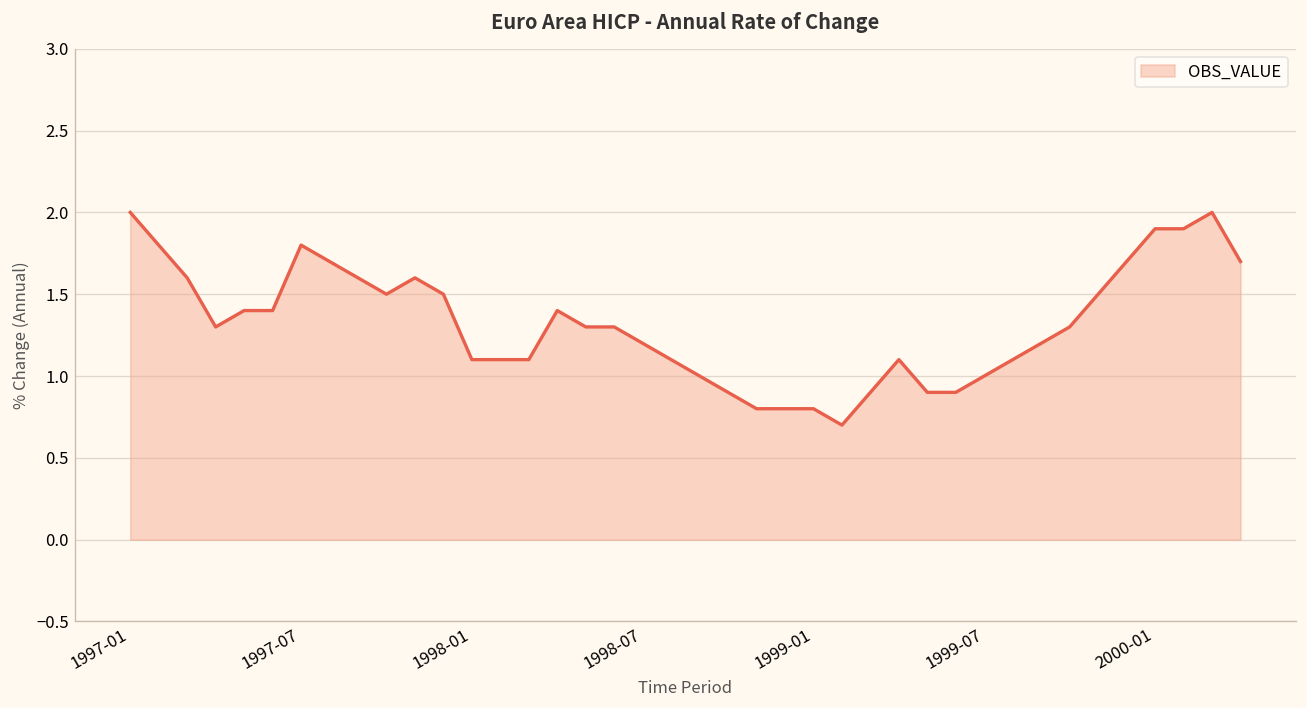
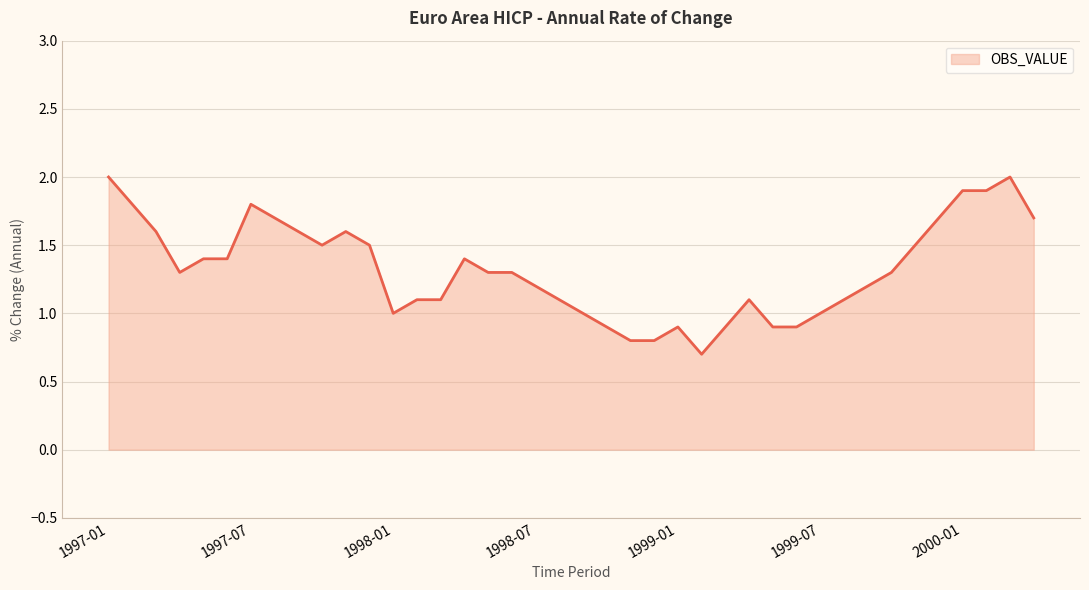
  {
    "1997-01": 2.0,
    "1997-07": 1.8,
-   "1998-01": 1.1,
+   "1998-01": 1.0,
    "1998-07": 1.2,
-   "1999-01": 0.8,
+   "1999-01": 0.9,
    "1999-07": 1.0,
    "2000-01": 1.9
  }
